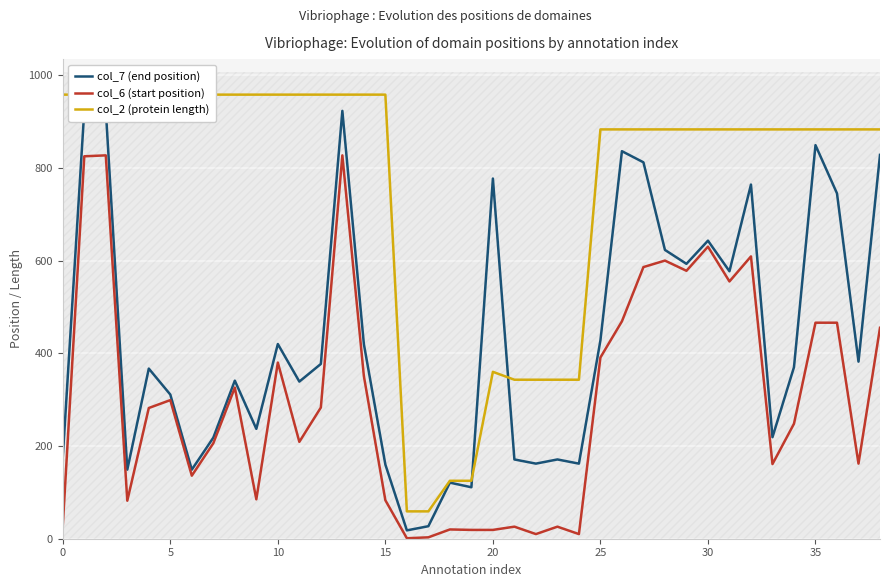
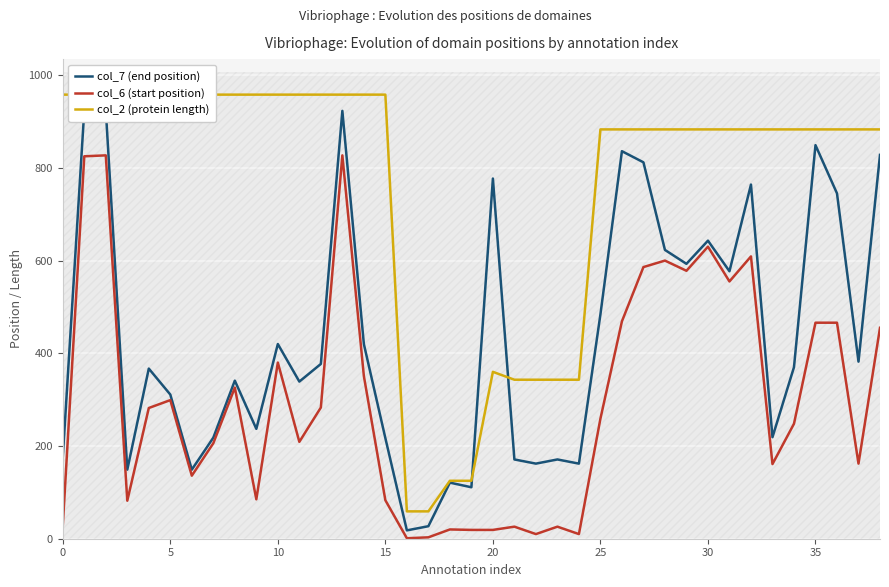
  {
    "col_7 (end position)": {
      "0": 180,
      "5": 310,
      "10": 420,
-     "15": 160,
+     "15": 220,
      "20": 780,
-     "25": 430,
+     "25": 480,
      "30": 640,
      "35": 850
    },
    "col_6 (start position)": {
      "0": 30,
      "5": 300,
      "10": 380,
      "15": 80,
      "20": 20,
-     "25": 390,
+     "25": 260,
      "30": 630,
      "35": 470
    },
    "col_2 (protein length)": {
      "0": 960,
      "10": 960,
      "15": 960,
      "20": 360,
      "25": 880,
      "30": 880,
      "35": 880
    }
  }
